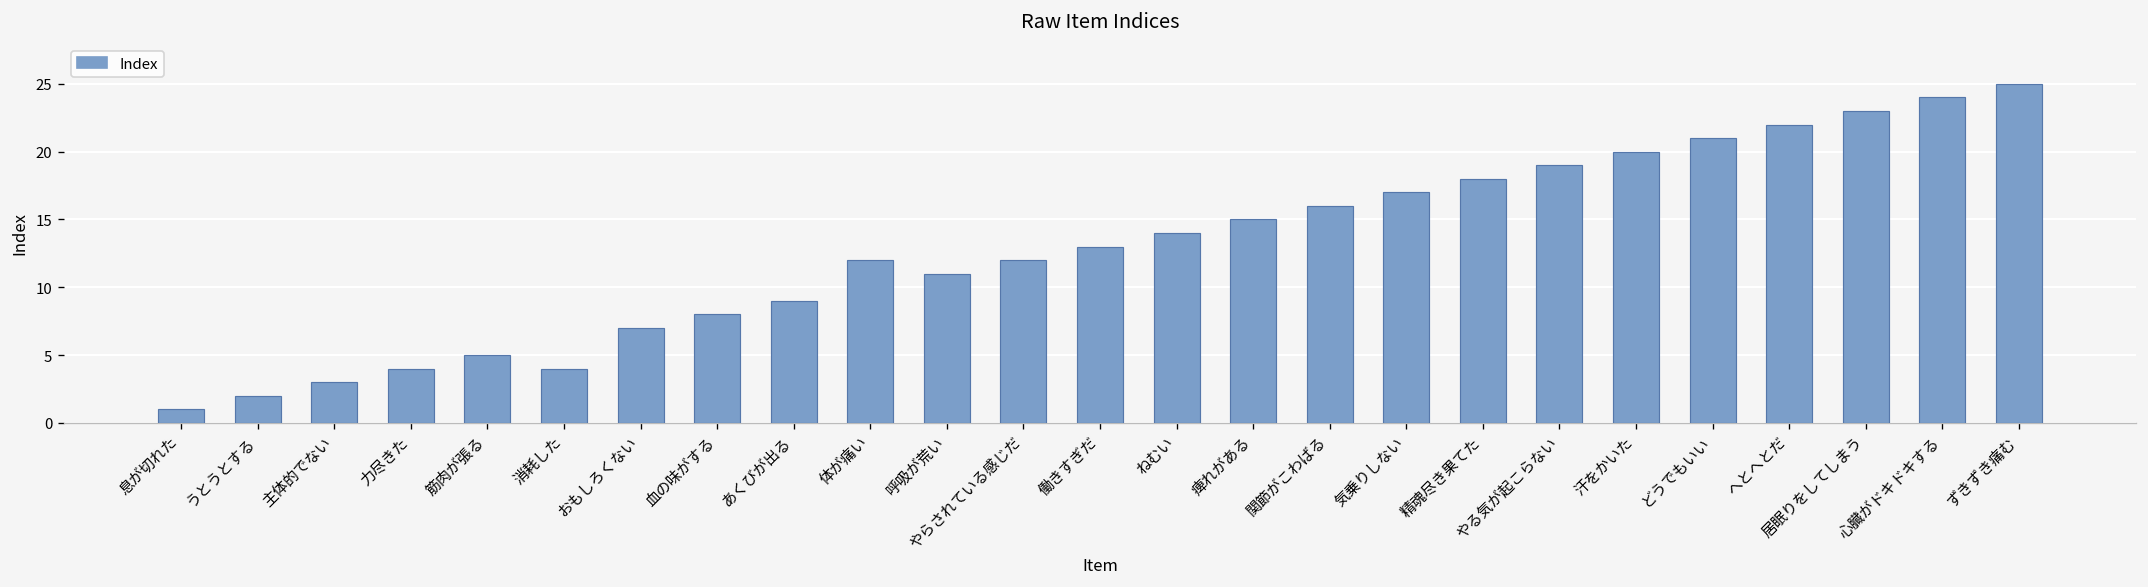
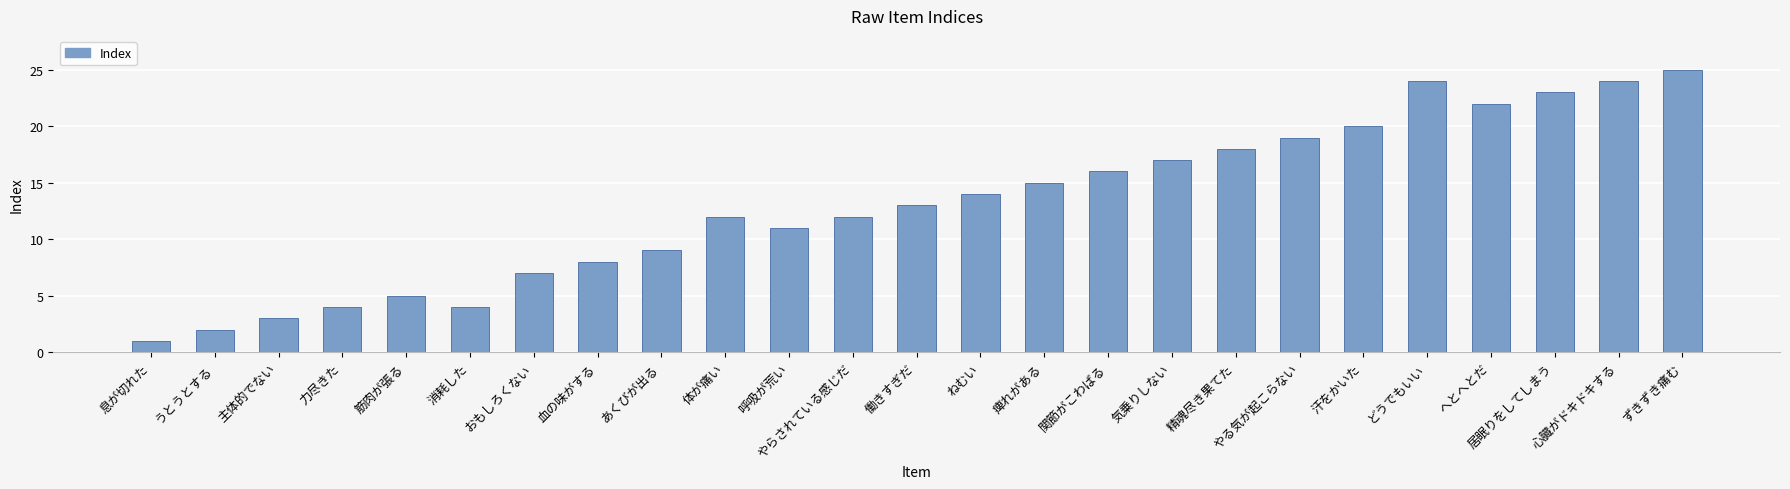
  {
    "息が切れた": 1,
    "うとうとする": 2,
    "主体的でない": 3,
    "力尽きた": 4,
    "筋肉が張る": 5,
    "消耗した": 4,
    "おもしろくない": 7,
    "血の味がする": 8,
    "あくびが出る": 9,
    "体が痛い": 12,
    "呼吸が荒い": 11,
    "やらされている感じだ": 12,
    "働きすぎだ": 13,
    "ねむい": 14,
    "痺れがある": 15,
    "関節がこわばる": 16,
    "気乗りしない": 17,
    "精魂尽き果てた": 18,
    "やる気が起こらない": 19,
    "汗をかいた": 20,
-   "どうでもいい": 21,
+   "どうでもいい": 24,
    "へとへとだ": 22,
    "居眠りをしてしまう": 23,
    "心臓がドキドキする": 24,
    "ずきずき痛む": 25
  }
